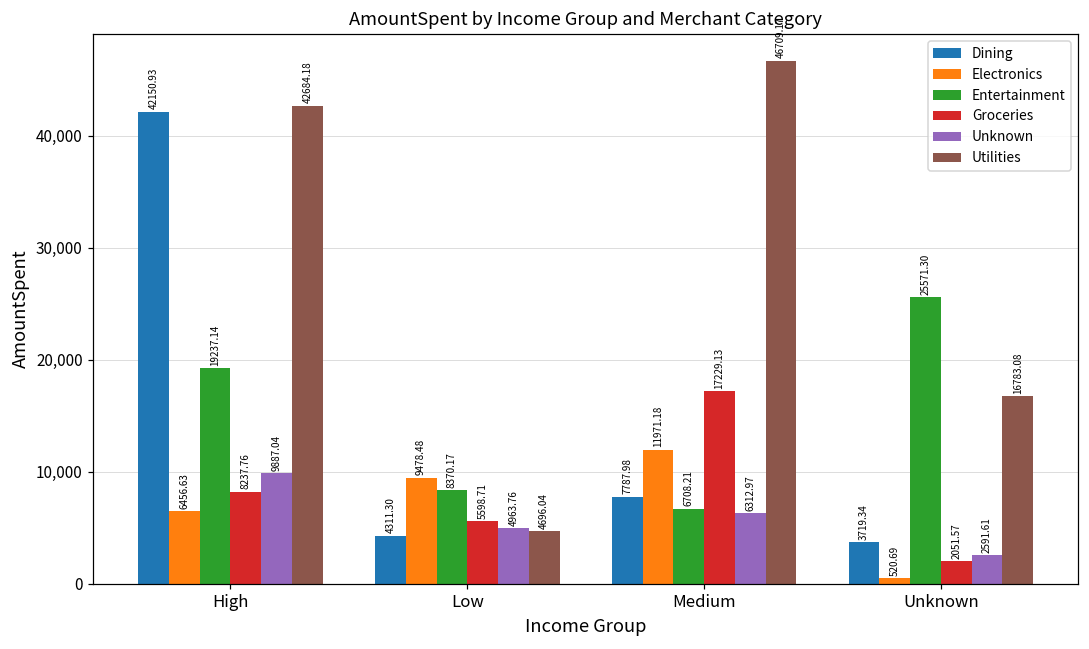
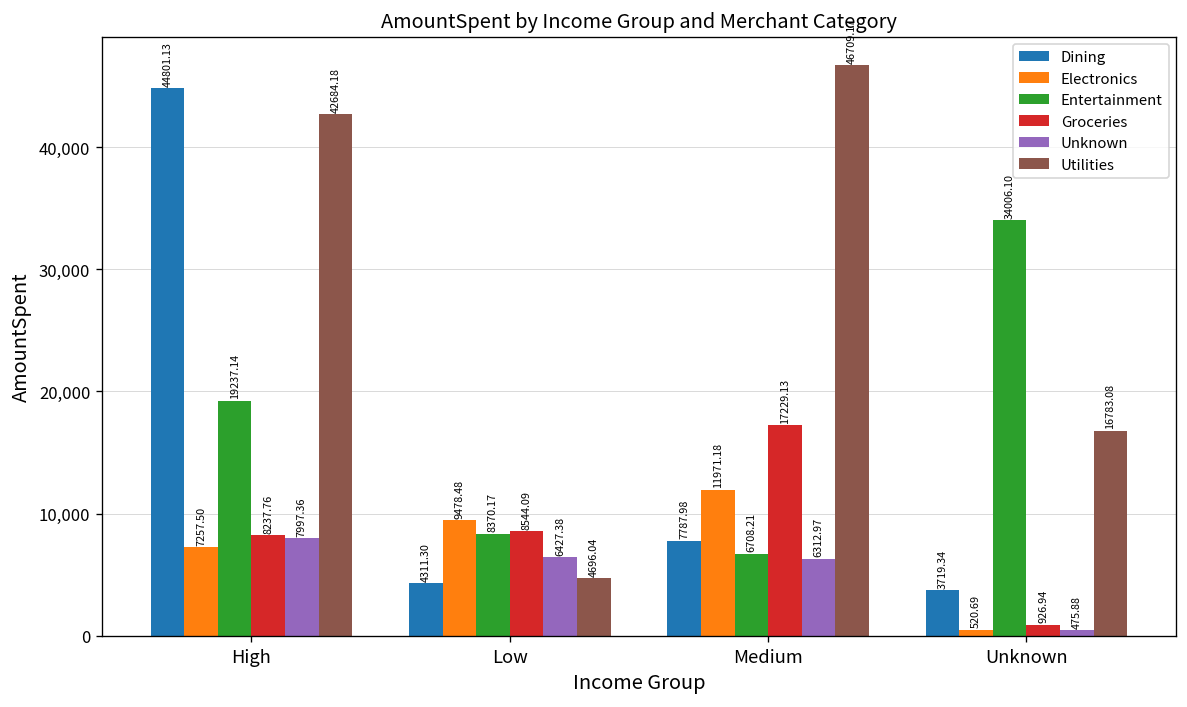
  {
    "Dining": {
-     "High": 42150.93,
+     "High": 44801.13,
      "Low": 4311.30,
      "Medium": 7787.98,
      "Unknown": 3719.34
    },
    "Electronics": {
-     "High": 6456.63,
+     "High": 7257.50,
      "Low": 9478.48,
      "Medium": 11971.18,
      "Unknown": 520.69
    },
    "Entertainment": {
      "High": 19237.14,
      "Low": 8370.17,
      "Medium": 6708.21,
-     "Unknown": 25571.30
+     "Unknown": 34006.10
    },
    "Groceries": {
      "High": 8237.76,
-     "Low": 5598.71,
+     "Low": 8544.09,
      "Medium": 17229.13,
-     "Unknown": 2051.57
+     "Unknown": 926.94
    },
    "Unknown": {
-     "High": 9887.04,
-     "Low": 4963.76,
+     "High": 7997.36,
+     "Low": 6427.38,
      "Medium": 6312.97,
-     "Unknown": 2591.61
+     "Unknown": 475.88
    },
    "Utilities": {
      "High": 42684.18,
      "Low": 4696.04,
      "Medium": 46709.17,
      "Unknown": 16783.08
    }
  }
